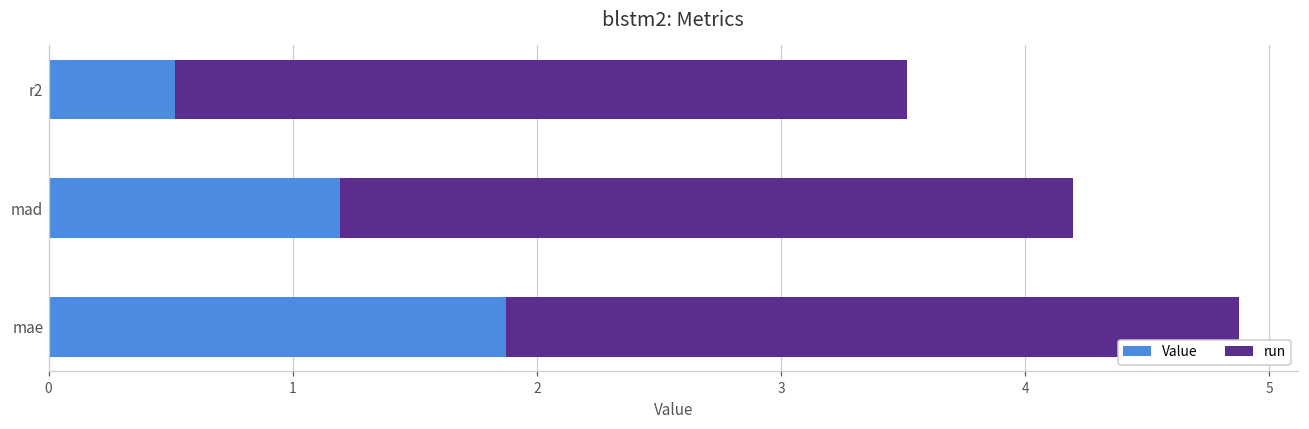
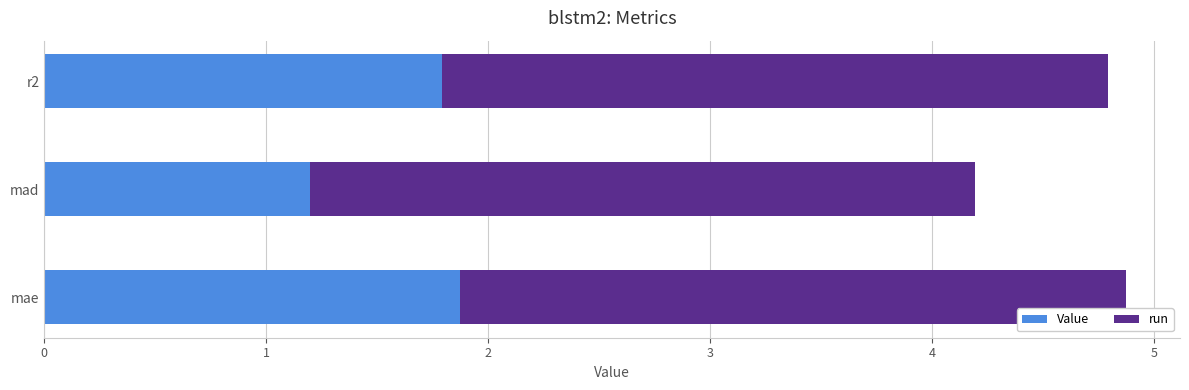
  {
    "Value": {
-     "r2": 0.52,
+     "r2": 1.79,
      "mad": 1.20,
      "mae": 1.87
    },
    "run": {
      "r2": 3.00,
      "mad": 3.00,
      "mae": 3.00
    }
  }
